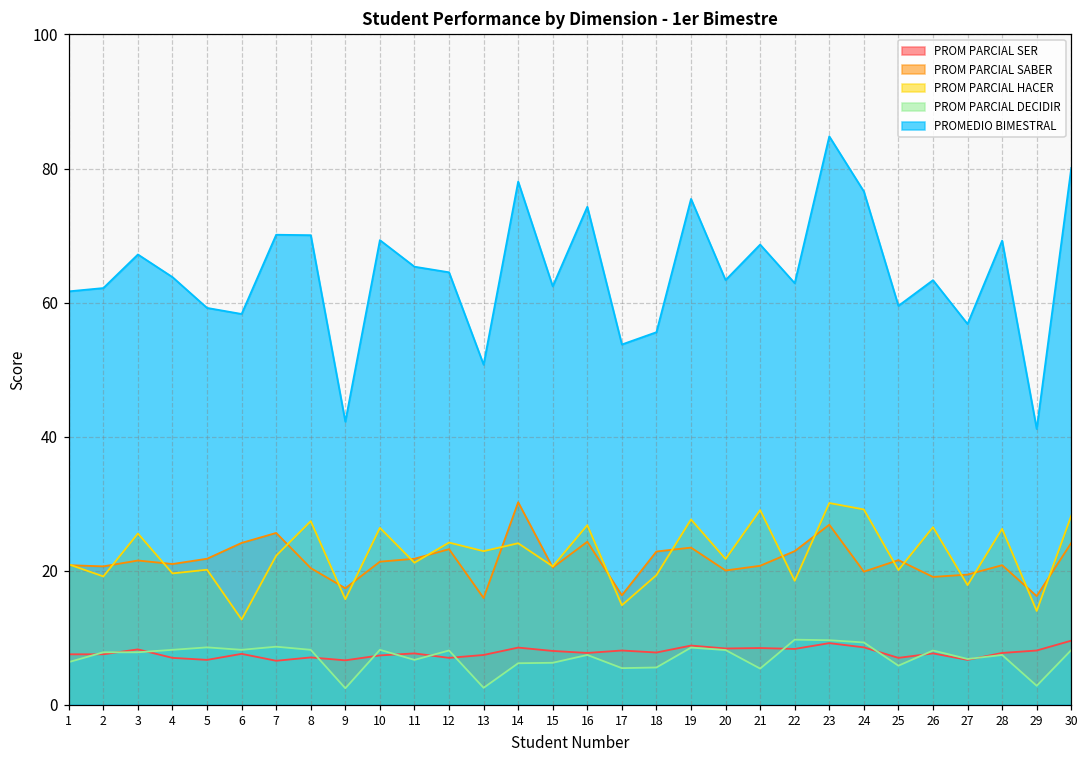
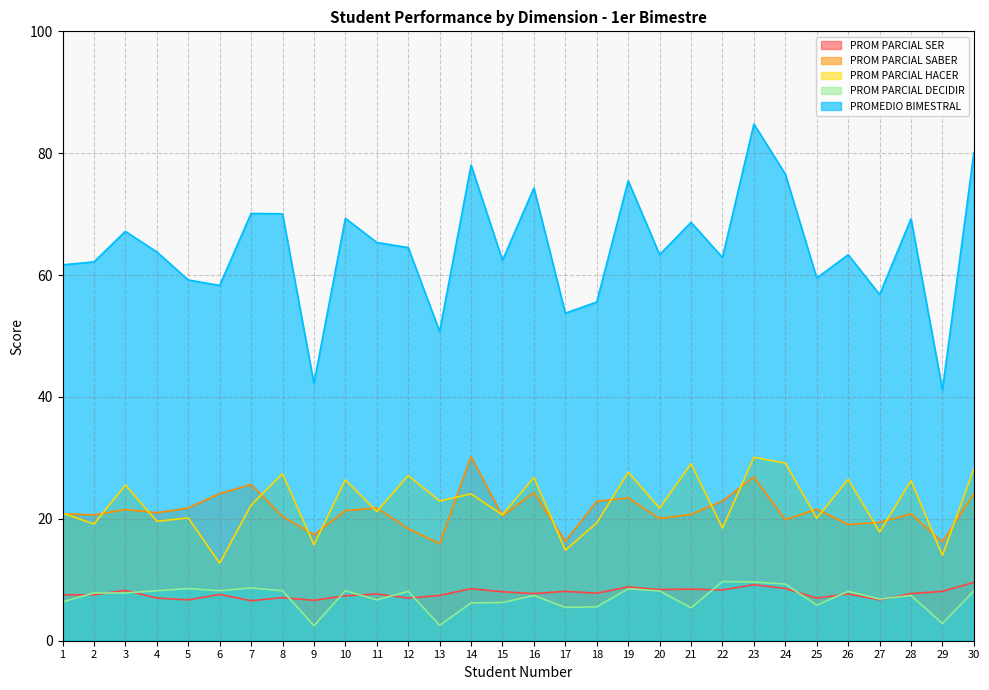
  {
    "PROM PARCIAL SER": {
      "1": 8,
      "3": 8,
      "4": 7,
      "5": 7,
      "6": 8,
      "7": 7,
      "8": 7,
      "9": 7,
      "10": 7,
      "11": 8,
      "12": 7,
      "13": 7,
      "14": 9,
      "15": 8,
      "17": 8,
      "18": 8,
      "21": 8,
      "22": 8,
      "23": 9,
      "24": 9,
      "25": 7,
      "26": 8,
      "29": 8,
      "30": 10
    },
    "PROM PARCIAL SABER": {
      "2": 21,
      "3": 22,
      "4": 21,
      "5": 22,
      "6": 24,
      "7": 26,
      "8": 20,
      "9": 17,
      "10": 21,
      "11": 22,
-     "12": 23,
+     "12": 18,
      "13": 16,
      "14": 30,
      "16": 24,
      "17": 16,
      "18": 23,
      "19": 23,
      "20": 20,
      "21": 21,
      "22": 23,
      "23": 27,
      "24": 20,
      "25": 22,
      "26": 19,
      "27": 19,
      "28": 21,
      "29": 16,
      "30": 24
    },
    "PROM PARCIAL HACER": {
      "2": 19,
      "3": 26,
      "4": 20,
      "5": 20,
      "6": 13,
      "7": 22,
      "8": 27,
      "9": 16,
      "10": 26,
      "11": 21,
-     "12": 24,
+     "12": 27,
      "13": 23,
      "14": 24,
      "16": 27,
      "17": 15,
      "18": 19,
      "19": 28,
      "20": 22,
      "21": 29,
      "22": 19,
      "23": 30,
      "24": 29,
      "25": 20,
      "26": 27,
      "27": 18,
      "28": 26,
      "29": 14,
      "30": 28
    },
    "PROM PARCIAL DECIDIR": {
      "1": 6,
      "3": 8,
      "4": 8,
      "5": 9,
      "6": 8,
      "7": 9,
      "8": 8,
      "9": 2,
      "10": 8,
      "11": 7,
      "12": 8,
      "13": 3,
      "14": 6,
      "15": 6,
      "17": 5,
      "18": 6,
      "21": 5,
      "22": 10,
      "23": 10,
      "24": 9,
      "25": 6,
      "26": 8,
      "29": 3,
      "30": 8
    },
    "PROMEDIO BIMESTRAL": {
      "1": 62,
      "2": 62,
      "3": 67,
      "4": 64,
      "5": 59,
      "6": 58,
      "7": 70,
      "8": 70,
      "9": 42,
      "10": 69,
      "11": 65,
      "12": 65,
      "13": 51,
      "14": 78,
      "15": 62,
      "16": 74,
      "17": 54,
      "18": 56,
      "19": 75,
      "20": 63,
      "21": 69,
      "22": 63,
      "23": 85,
      "24": 77,
      "25": 60,
      "26": 63,
      "27": 57,
      "28": 69,
      "29": 41,
      "30": 80
    }
  }
